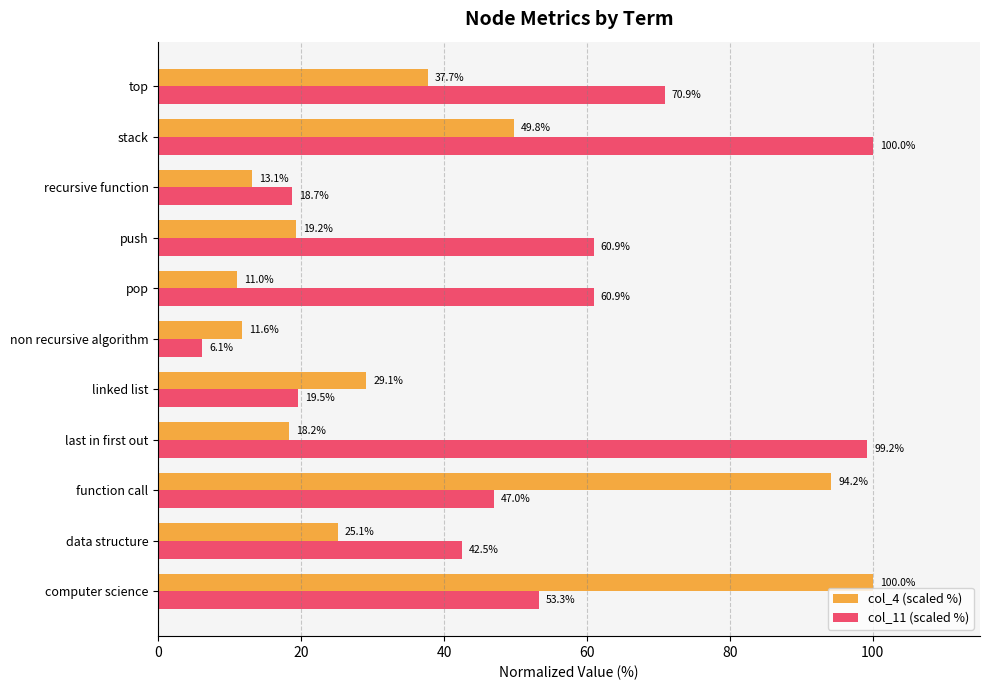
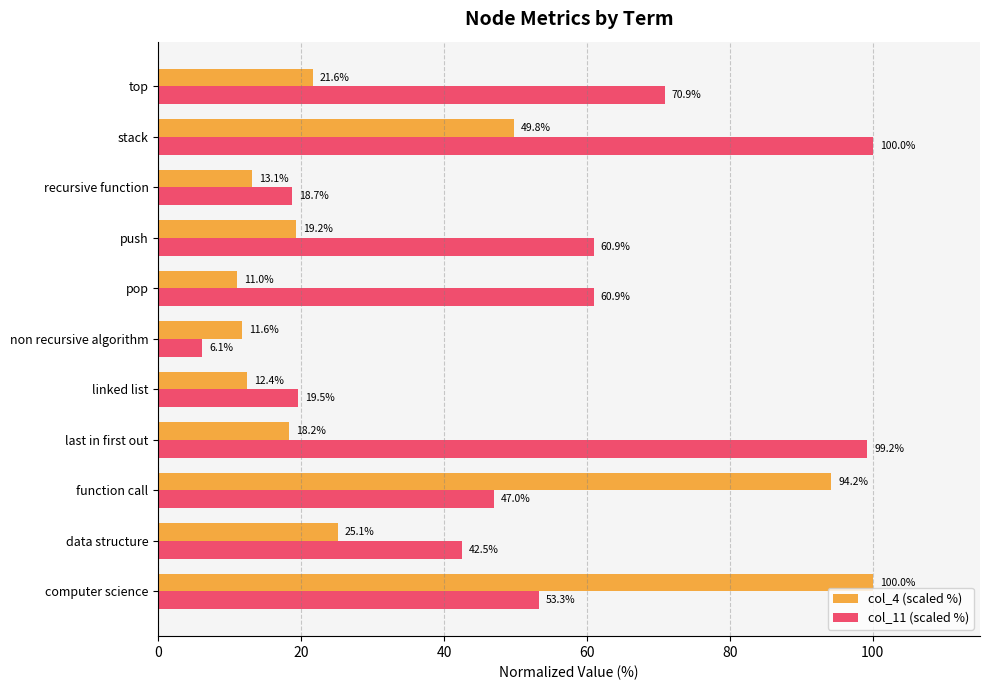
  {
    "col_4 (scaled %)": {
-     "top": "37.7%",
+     "top": "21.6%",
      "stack": "49.8%",
      "recursive function": "13.1%",
      "push": "19.2%",
      "pop": "11.0%",
      "non recursive algorithm": "11.6%",
-     "linked list": "29.1%",
+     "linked list": "12.4%",
      "last in first out": "18.2%",
      "function call": "94.2%",
      "data structure": "25.1%",
      "computer science": "100.0%"
    },
    "col_11 (scaled %)": {
      "top": "70.9%",
      "stack": "100.0%",
      "recursive function": "18.7%",
      "push": "60.9%",
      "pop": "60.9%",
      "non recursive algorithm": "6.1%",
      "linked list": "19.5%",
      "last in first out": "99.2%",
      "function call": "47.0%",
      "data structure": "42.5%",
      "computer science": "53.3%"
    }
  }
